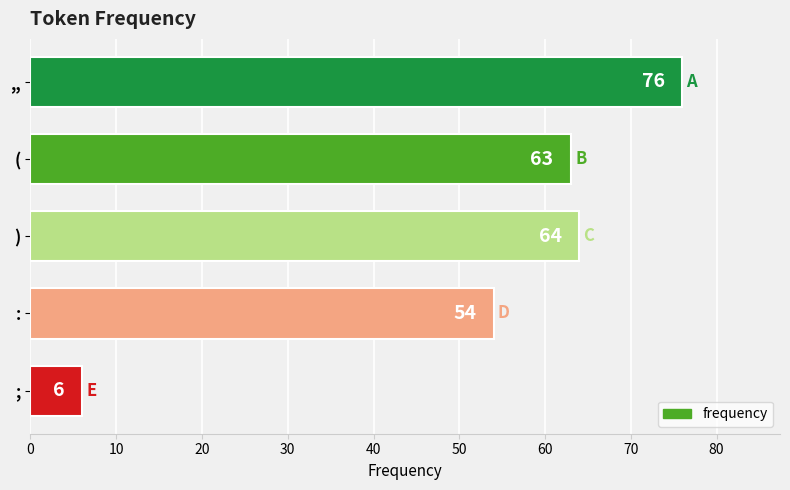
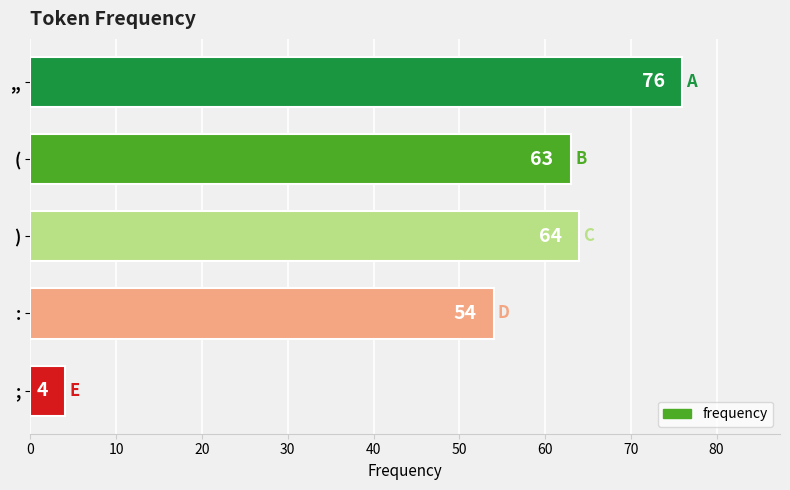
  {
    ",,": 76,
    "(": 63,
    ")": 64,
    ":": 54,
-   ";": 6
+   ";": 4
  }
